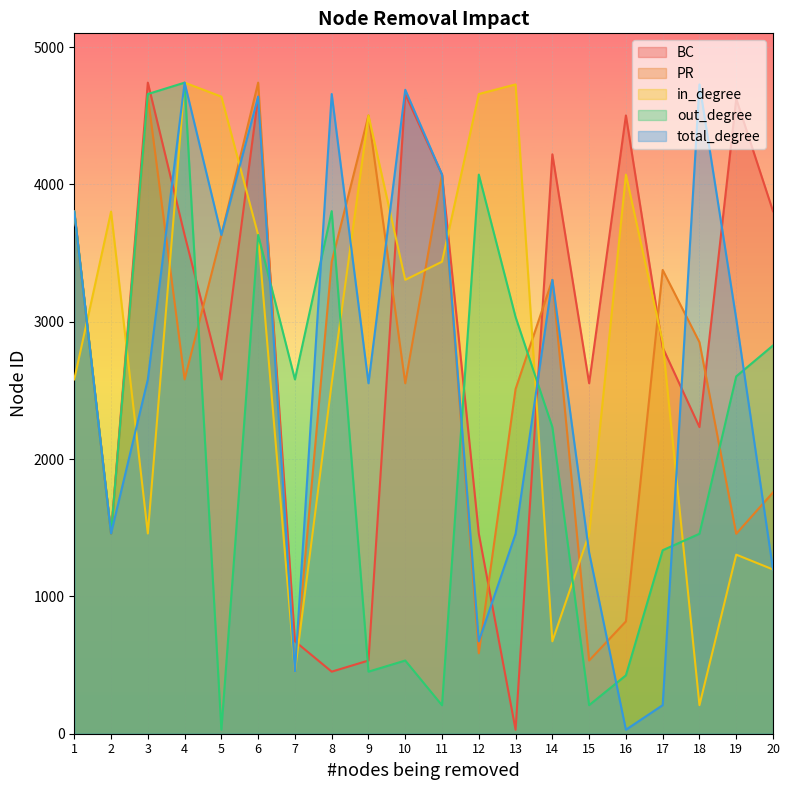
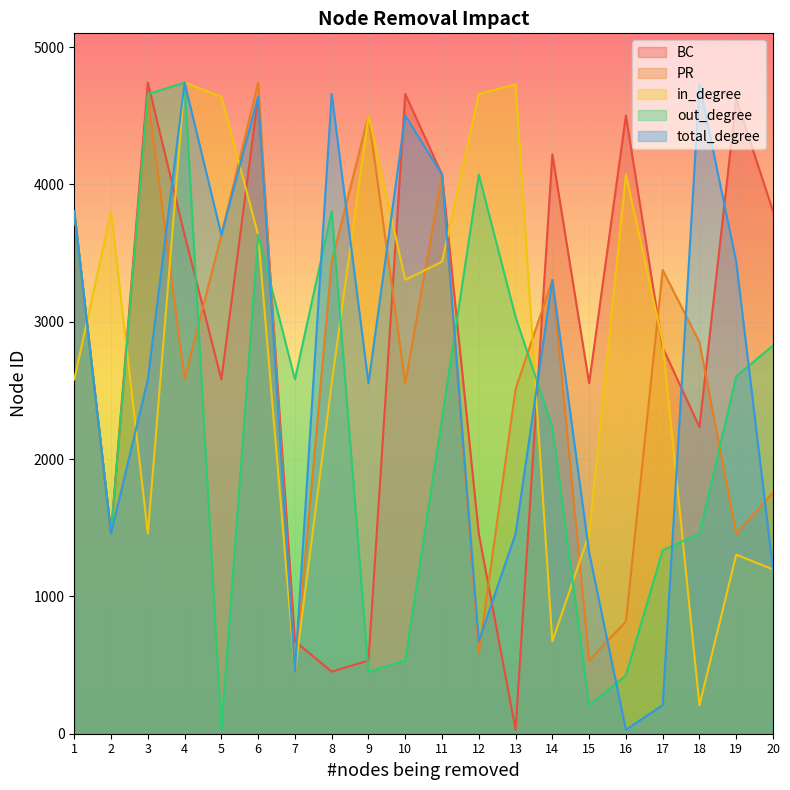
  {
    "out_degree": {
      "3": 4660,
      "5": 30,
      "7": 2580,
      "8": 3810,
      "9": 450,
      "10": 530,
-     "11": 210,
+     "11": 2300,
      "12": 4070,
      "13": 3030,
      "14": 2230,
      "15": 210,
      "16": 430,
      "17": 1340,
      "18": 1460,
      "19": 2600,
      "20": 2830
    },
    "total_degree": {
      "3": 2580,
      "8": 4660,
      "9": 2550,
-     "10": 4690,
+     "10": 4500,
      "12": 670,
      "13": 1460,
      "15": 1320,
      "16": 30,
      "17": 210,
-     "19": 3020
+     "19": 3440
    }
  }
